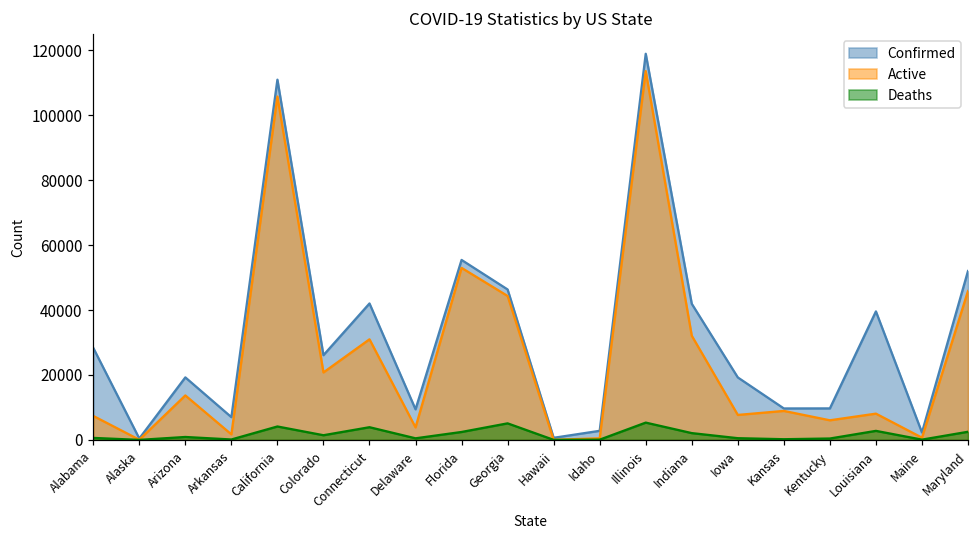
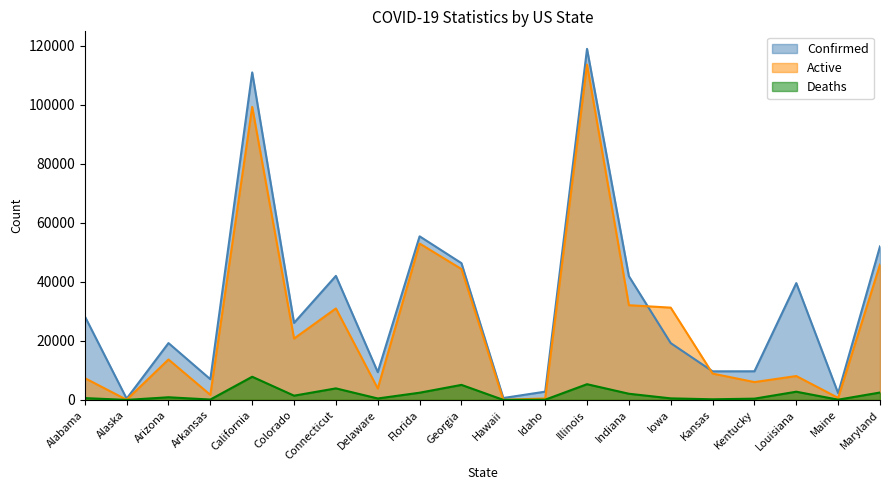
  {
    "Confirmed": {
      "Alabama": 28000,
      "Arizona": 19000,
      "Arkansas": 7000,
      "California": 111000,
      "Colorado": 26000,
      "Connecticut": 42000,
      "Delaware": 9000,
      "Florida": 55000,
      "Georgia": 46000,
      "Idaho": 3000,
      "Illinois": 119000,
      "Indiana": 42000,
      "Iowa": 19000,
      "Kentucky": 10000,
      "Louisiana": 40000,
      "Maine": 2000,
      "Maryland": 52000
    },
    "Active": {
      "Alabama": 7000,
      "Arizona": 14000,
      "Arkansas": 2000,
-     "California": 106000,
+     "California": 99000,
      "Colorado": 21000,
      "Connecticut": 31000,
      "Delaware": 4000,
      "Florida": 53000,
      "Georgia": 44000,
      "Illinois": 114000,
      "Indiana": 32000,
-     "Iowa": 8000,
+     "Iowa": 31000,
      "Kentucky": 6000,
      "Louisiana": 8000,
      "Maryland": 46000
    },
    "Deaths": {
      "Alabama": 1000,
      "Arizona": 1000,
      "Arkansas": 0,
-     "California": 4000,
+     "California": 8000,
      "Colorado": 1000,
      "Connecticut": 4000,
      "Delaware": 0,
      "Florida": 2000,
      "Georgia": 5000,
      "Illinois": 5000,
      "Indiana": 2000,
      "Iowa": 1000,
      "Kansas": 0,
      "Kentucky": 0,
      "Louisiana": 3000,
      "Maryland": 3000
    }
  }
